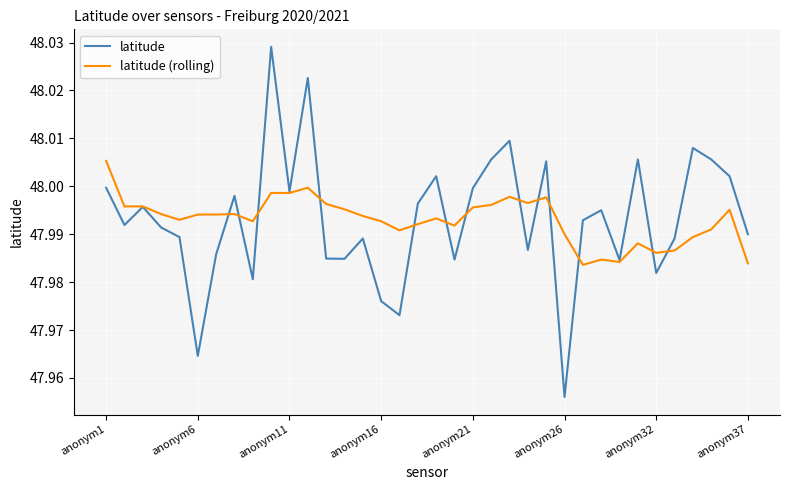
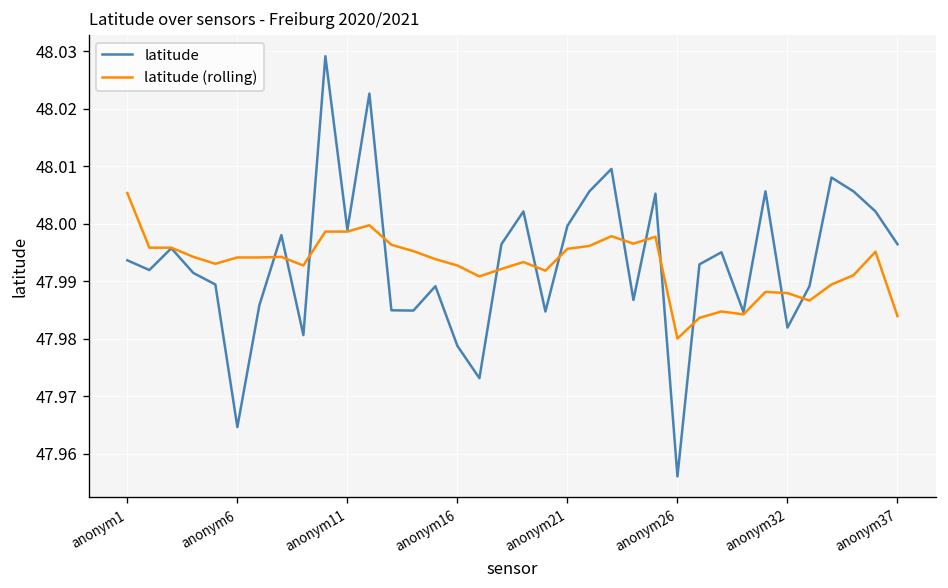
  {
    "latitude": {
-     "anonym1": 48.000,
+     "anonym1": 47.994,
      "anonym6": 47.965,
-     "anonym16": 47.976,
+     "anonym16": 47.979,
      "anonym21": 48.000,
      "anonym26": 47.956,
      "anonym32": 47.982,
-     "anonym37": 47.990
+     "anonym37": 47.996
    },
    "latitude (rolling)": {
      "anonym1": 48.005,
      "anonym6": 47.994,
      "anonym16": 47.993,
      "anonym21": 47.996,
-     "anonym26": 47.99,
-     "anonym32": 47.986,
+     "anonym26": 47.98,
+     "anonym32": 47.988,
      "anonym37": 47.984
    }
  }
